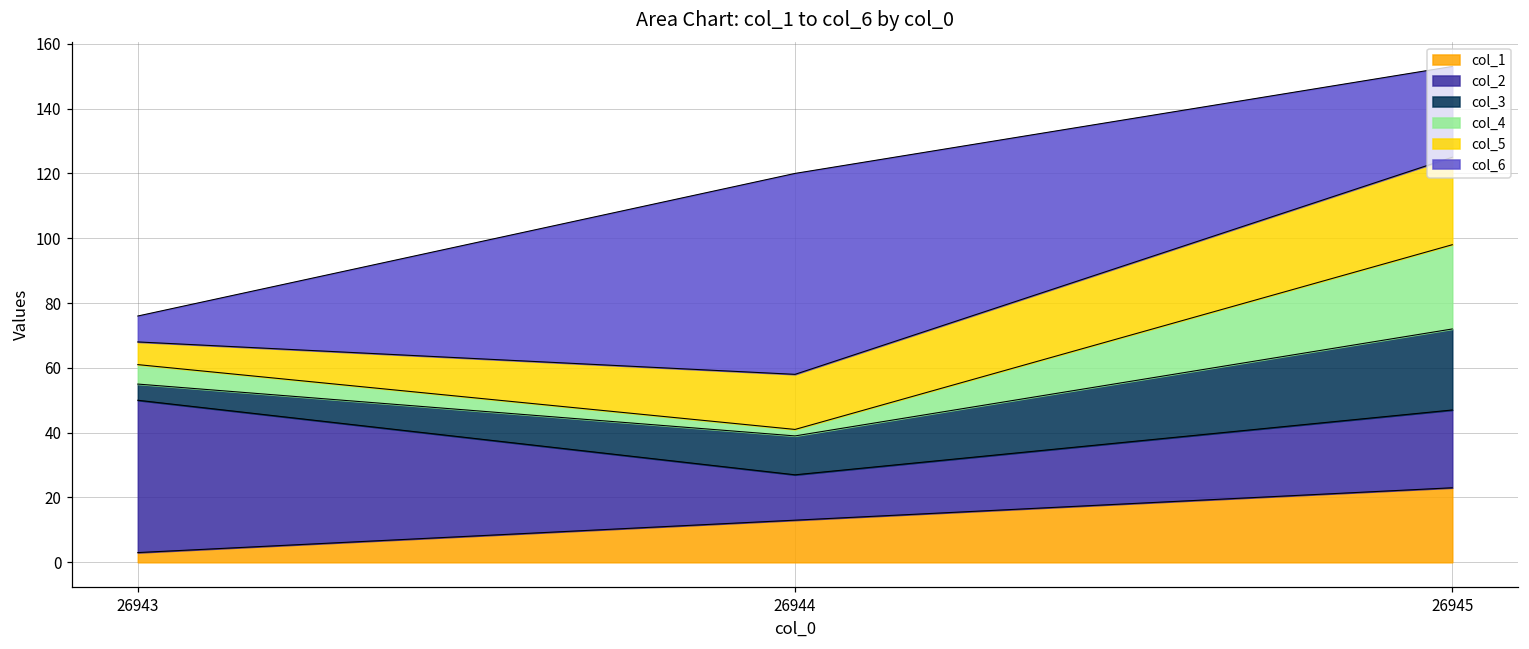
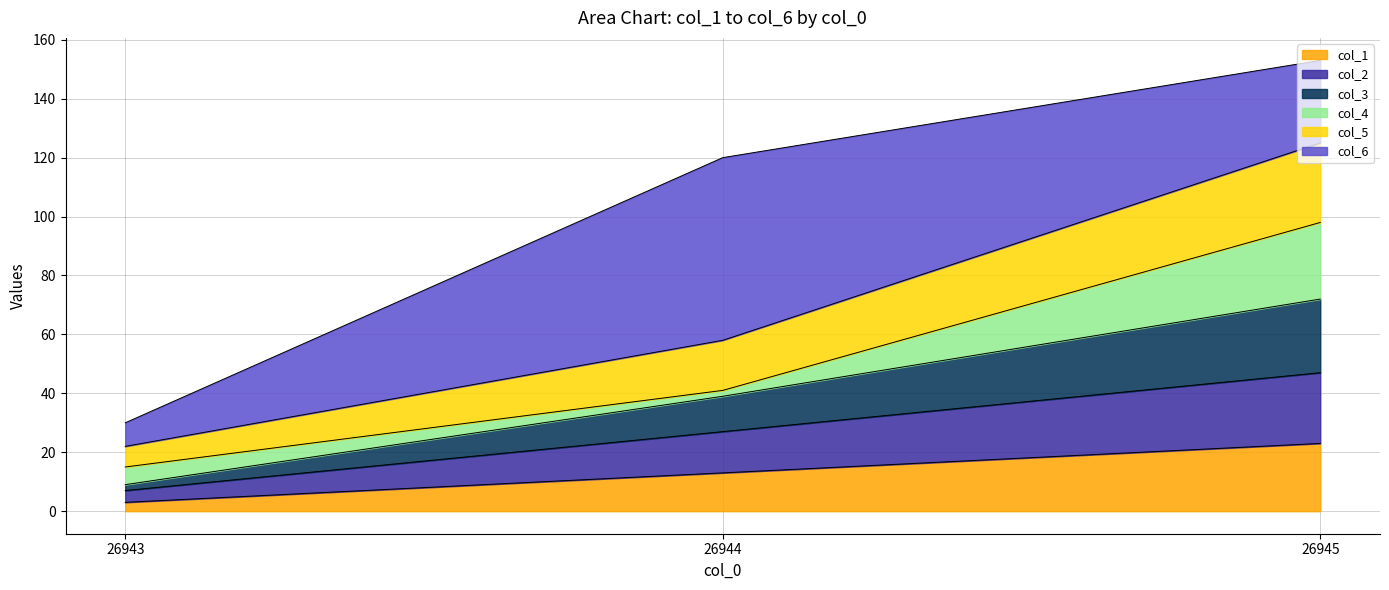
  {
    "col_2": {
-     "26943": 47,
+     "26943": 4,
      "26944": 14,
      "26945": 24
    },
    "col_3": {
-     "26943": 5,
+     "26943": 2,
      "26944": 12,
      "26945": 25
    },
    "col_4": {
      "26943": 6,
      "26944": 2,
      "26945": 26
    },
    "col_6": {
      "26943": 8,
      "26944": 62
    }
  }
